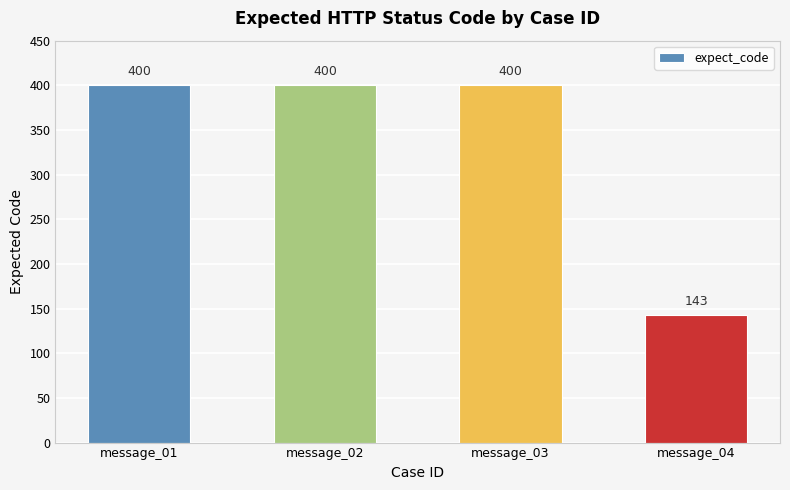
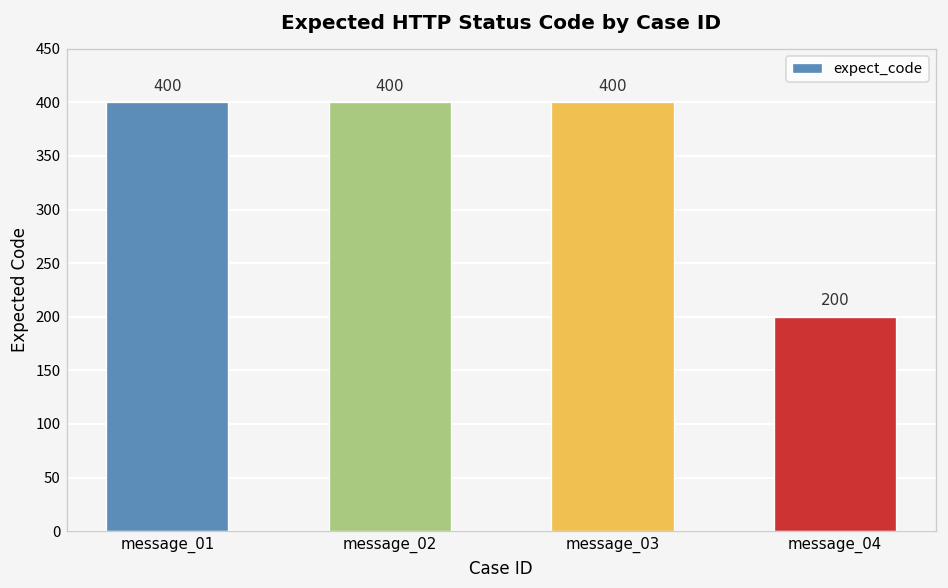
  {
    "message_01": 400,
    "message_02": 400,
    "message_03": 400,
-   "message_04": 143
+   "message_04": 200
  }
